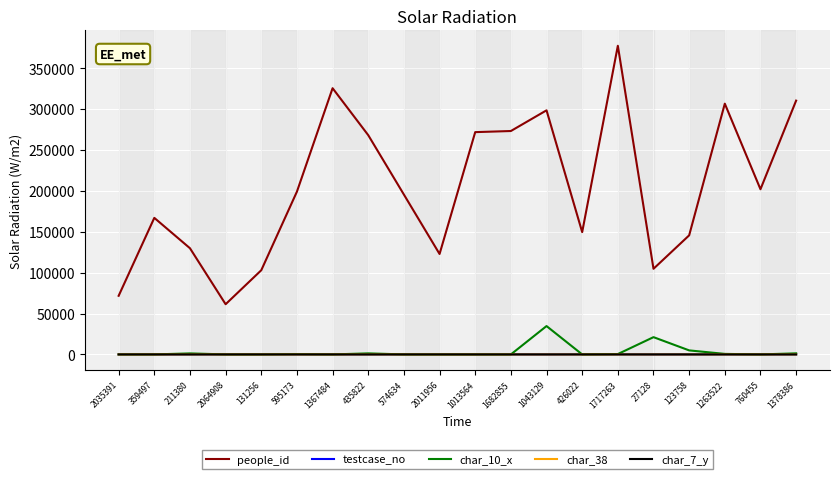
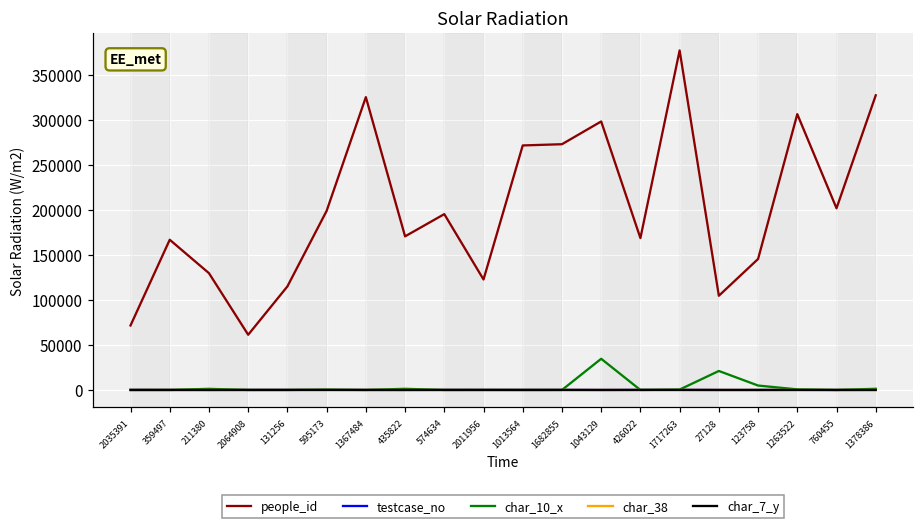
  {
    "people_id": {
      "2035391": 70000,
      "359497": 170000,
      "211380": 130000,
      "2064908": 60000,
-     "131256": 100000,
+     "131256": 120000,
      "595173": 200000,
      "1367484": 330000,
-     "435822": 270000,
+     "435822": 170000,
      "574634": 200000,
      "2011956": 120000,
      "1013564": 270000,
      "1682855": 270000,
      "1043129": 300000,
-     "426022": 150000,
+     "426022": 170000,
      "1717263": 380000,
      "27128": 100000,
      "123758": 150000,
      "1263522": 310000,
      "760455": 200000,
-     "1378386": 310000
+     "1378386": 330000
    },
    "char_7_y": {
      "1043129": 0,
      "27128": 0,
      "123758": 0
    },
    "char_10_x": {
      "1043129": 30000,
      "27128": 20000,
      "123758": 0
    }
  }
